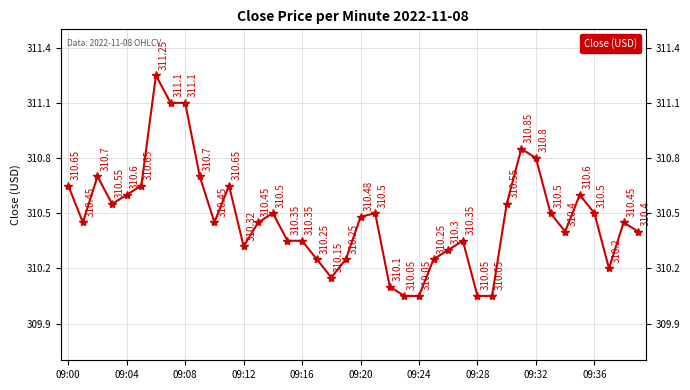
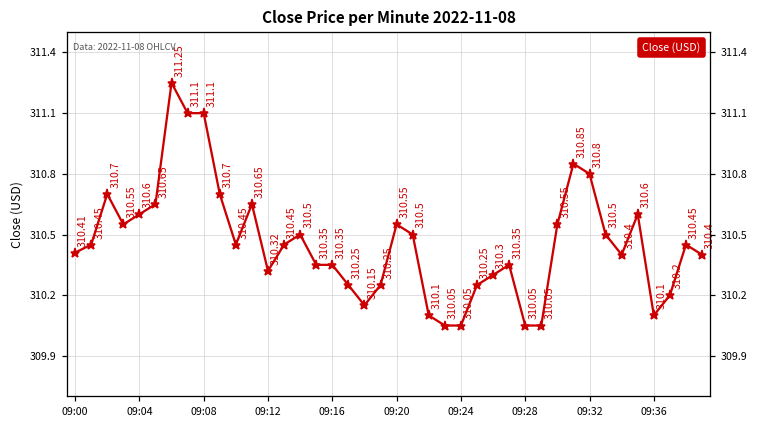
  {
-   "09:00": 310.65,
+   "09:00": 310.41,
    "09:08": 311.1,
    "09:16": 310.35,
-   "09:20": 310.48,
+   "09:20": 310.55,
    "09:24": 310.05,
    "09:28": 310.05,
    "09:32": 310.8,
-   "09:36": 310.5
+   "09:36": 310.1
  }
